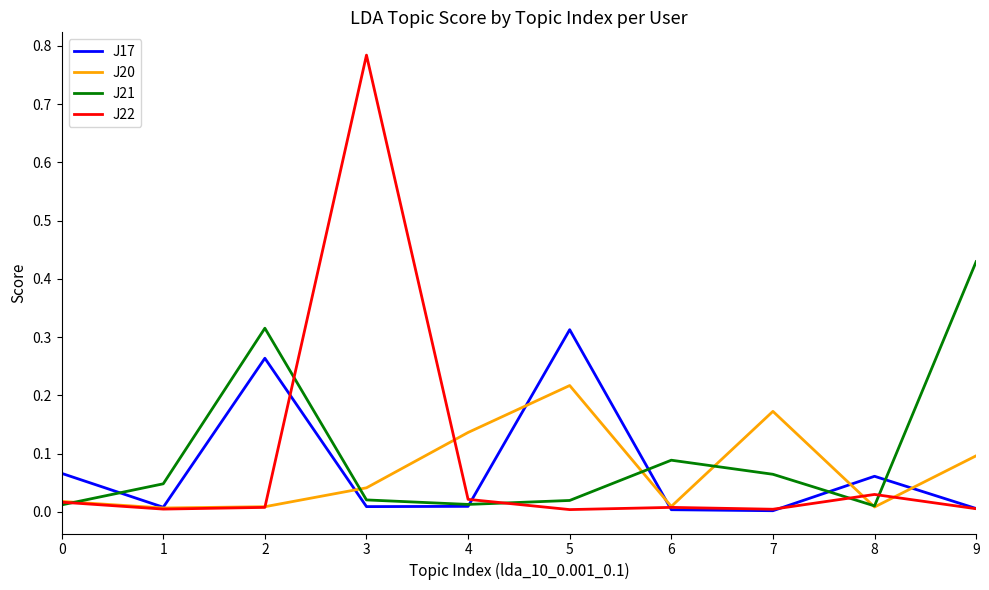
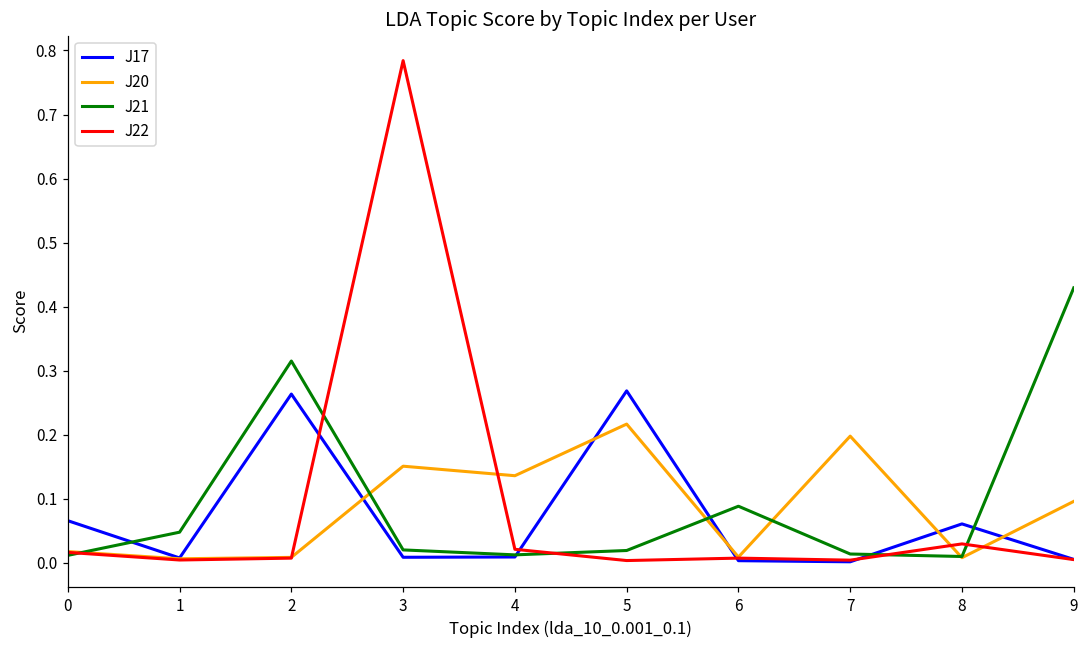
  {
    "J17": {
      "0": 0.07,
      "2": 0.26,
      "3": 0.01,
-     "5": 0.31,
+     "5": 0.27,
      "8": 0.06
    },
    "J20": {
-     "3": 0.04,
+     "3": 0.15,
      "4": 0.14,
      "5": 0.22,
-     "7": 0.17,
+     "7": 0.20,
      "9": 0.10
    },
    "J21": {
      "0": 0.01,
      "1": 0.05,
      "2": 0.32,
      "3": 0.02,
      "5": 0.02,
      "6": 0.09,
-     "7": 0.06,
+     "7": 0.01,
      "9": 0.43
    },
    "J22": {
      "3": 0.78,
      "4": 0.02,
      "5": 0.00,
      "8": 0.03
    }
  }
